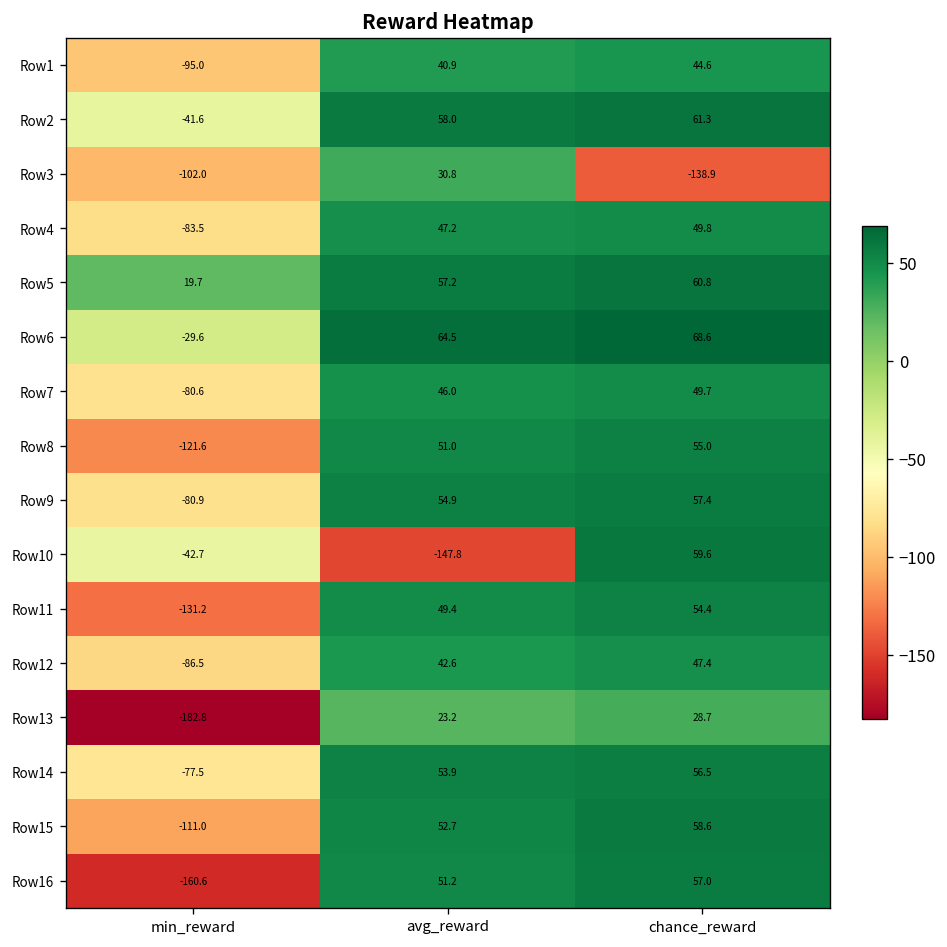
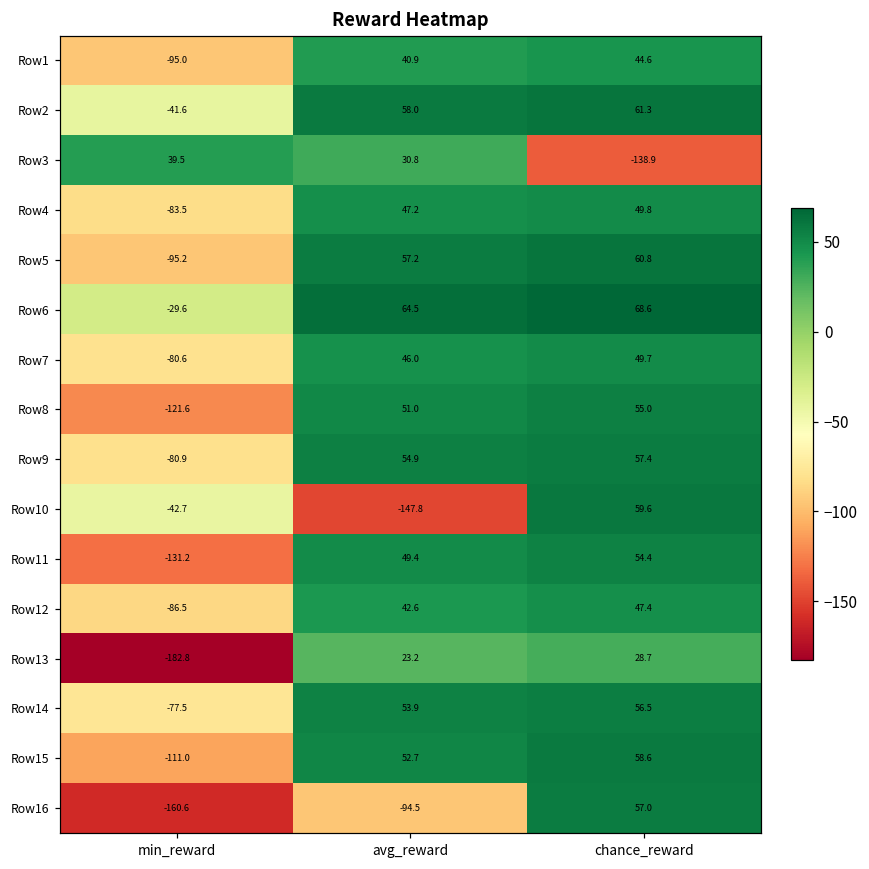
  {
    "Row1": {
      "min_reward": -95.0,
      "avg_reward": 40.9,
      "chance_reward": 44.6
    },
    "Row2": {
      "min_reward": -41.6,
      "avg_reward": 58.0,
      "chance_reward": 61.3
    },
    "Row3": {
-     "min_reward": -102.0,
+     "min_reward": 39.5,
      "avg_reward": 30.8,
      "chance_reward": -138.9
    },
    "Row4": {
      "min_reward": -83.5,
      "avg_reward": 47.2,
      "chance_reward": 49.8
    },
    "Row5": {
-     "min_reward": 19.7,
+     "min_reward": -95.2,
      "avg_reward": 57.2,
      "chance_reward": 60.8
    },
    "Row6": {
      "min_reward": -29.6,
      "avg_reward": 64.5,
      "chance_reward": 68.6
    },
    "Row7": {
      "min_reward": -80.6,
      "avg_reward": 46.0,
      "chance_reward": 49.7
    },
    "Row8": {
      "min_reward": -121.6,
      "avg_reward": 51.0,
      "chance_reward": 55.0
    },
    "Row9": {
      "min_reward": -80.9,
      "avg_reward": 54.9,
      "chance_reward": 57.4
    },
    "Row10": {
      "min_reward": -42.7,
      "avg_reward": -147.8,
      "chance_reward": 59.6
    },
    "Row11": {
      "min_reward": -131.2,
      "avg_reward": 49.4,
      "chance_reward": 54.4
    },
    "Row12": {
      "min_reward": -86.5,
      "avg_reward": 42.6,
      "chance_reward": 47.4
    },
    "Row13": {
      "min_reward": -182.8,
      "avg_reward": 23.2,
      "chance_reward": 28.7
    },
    "Row14": {
      "min_reward": -77.5,
      "avg_reward": 53.9,
      "chance_reward": 56.5
    },
    "Row15": {
      "min_reward": -111.0,
      "avg_reward": 52.7,
      "chance_reward": 58.6
    },
    "Row16": {
      "min_reward": -160.6,
-     "avg_reward": 51.2,
+     "avg_reward": -94.5,
      "chance_reward": 57.0
    }
  }
